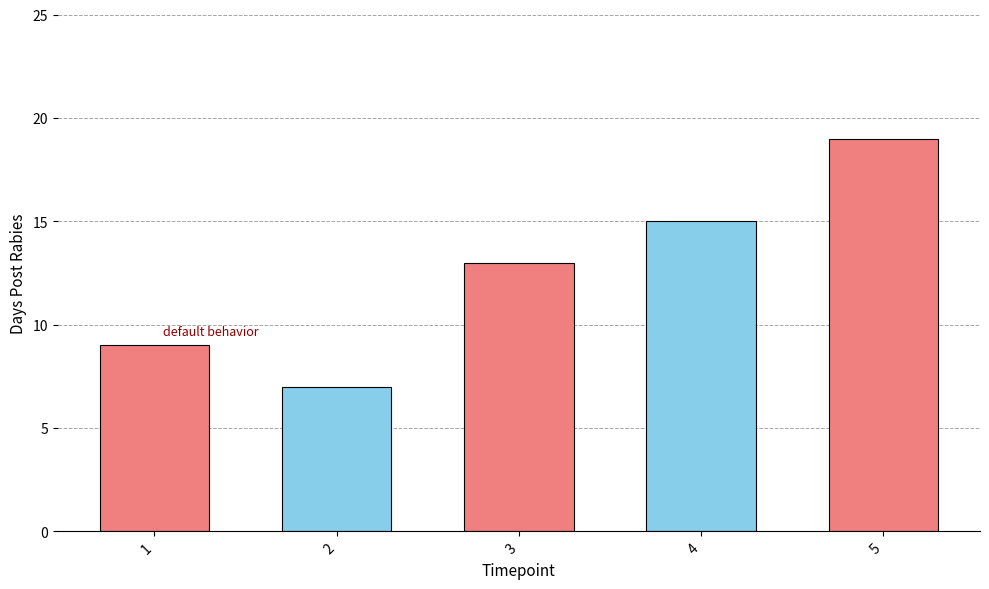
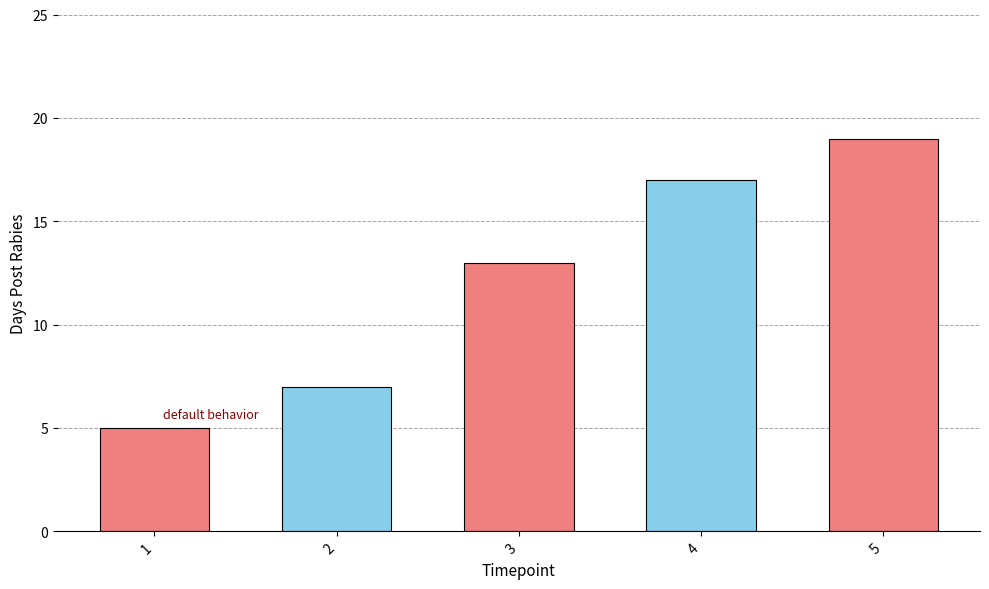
  {
-   "1": 9,
+   "1": 5,
    "2": 7,
    "3": 13,
-   "4": 15,
+   "4": 17,
    "5": 19
  }
